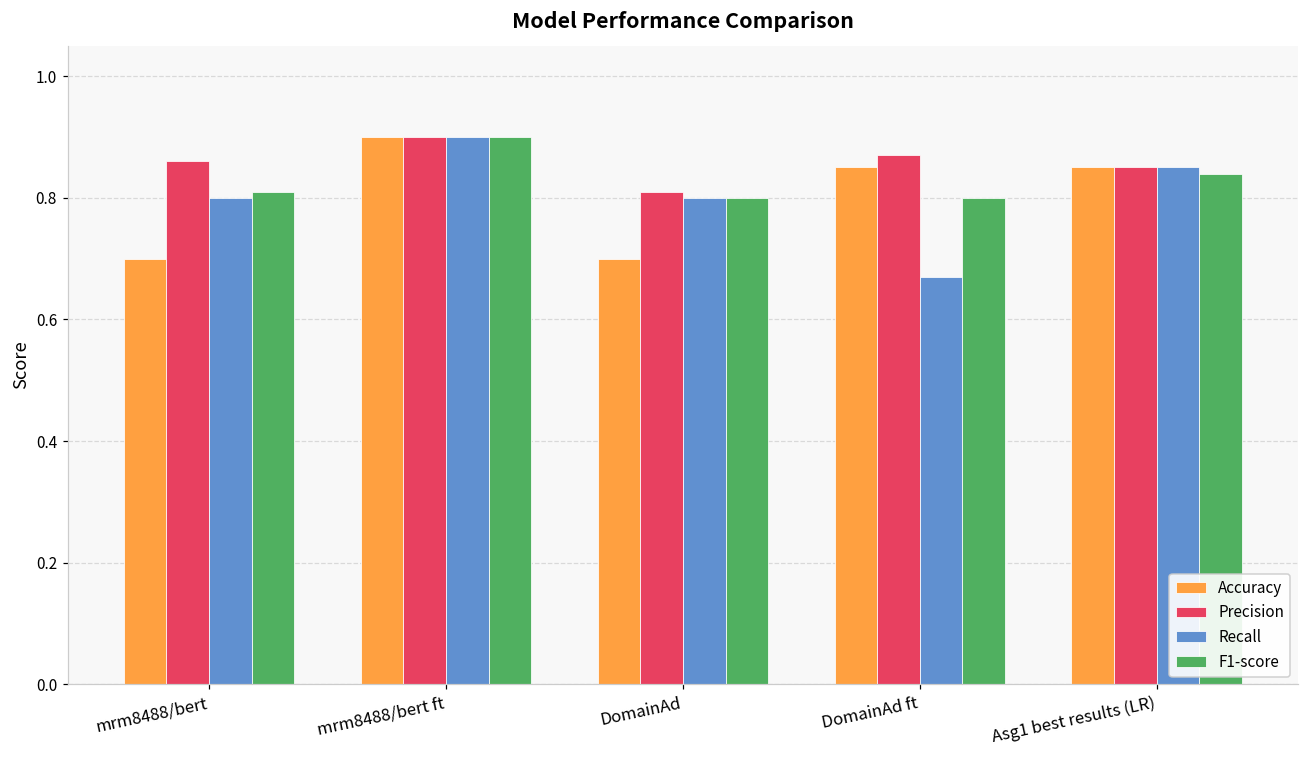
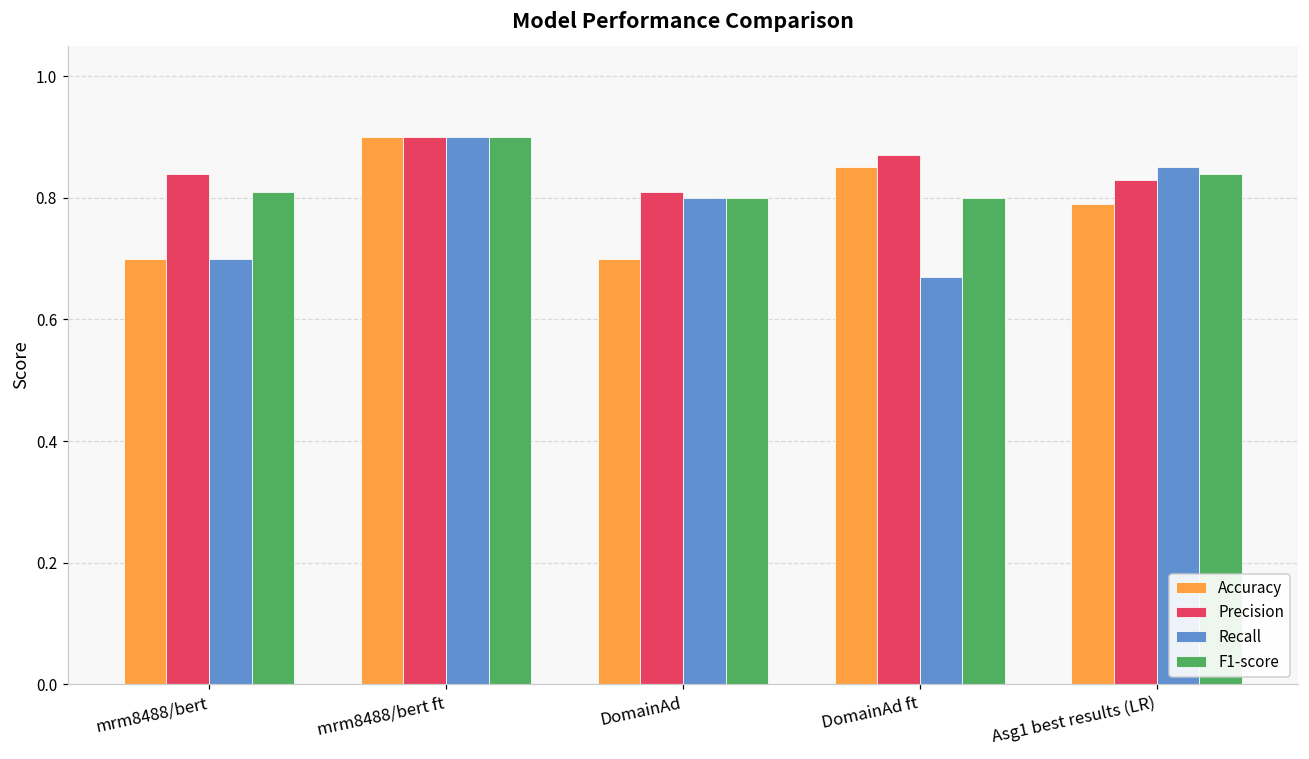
  {
    "Accuracy": {
      "mrm8488/bert": 0.70,
      "mrm8488/bert ft": 0.90,
      "DomainAd": 0.70,
      "DomainAd ft": 0.85,
-     "Asg1 best results (LR)": 0.85
+     "Asg1 best results (LR)": 0.79
    },
    "Precision": {
-     "mrm8488/bert": 0.86,
+     "mrm8488/bert": 0.84,
      "mrm8488/bert ft": 0.90,
      "DomainAd": 0.81,
      "DomainAd ft": 0.87,
-     "Asg1 best results (LR)": 0.85
+     "Asg1 best results (LR)": 0.83
    },
    "Recall": {
-     "mrm8488/bert": 0.8,
+     "mrm8488/bert": 0.7,
      "mrm8488/bert ft": 0.9,
      "DomainAd": 0.8,
      "DomainAd ft": 0.67,
      "Asg1 best results (LR)": 0.85
    },
    "F1-score": {
      "mrm8488/bert": 0.81,
      "mrm8488/bert ft": 0.90,
      "DomainAd": 0.80,
      "DomainAd ft": 0.80,
      "Asg1 best results (LR)": 0.84
    }
  }
